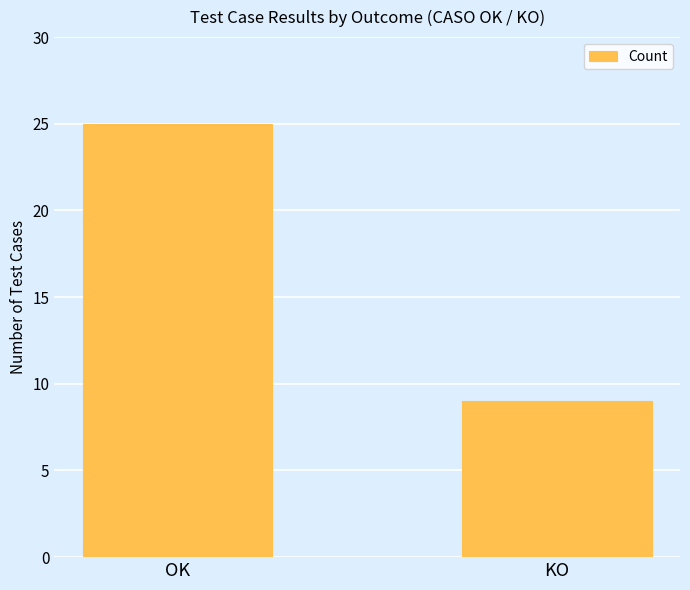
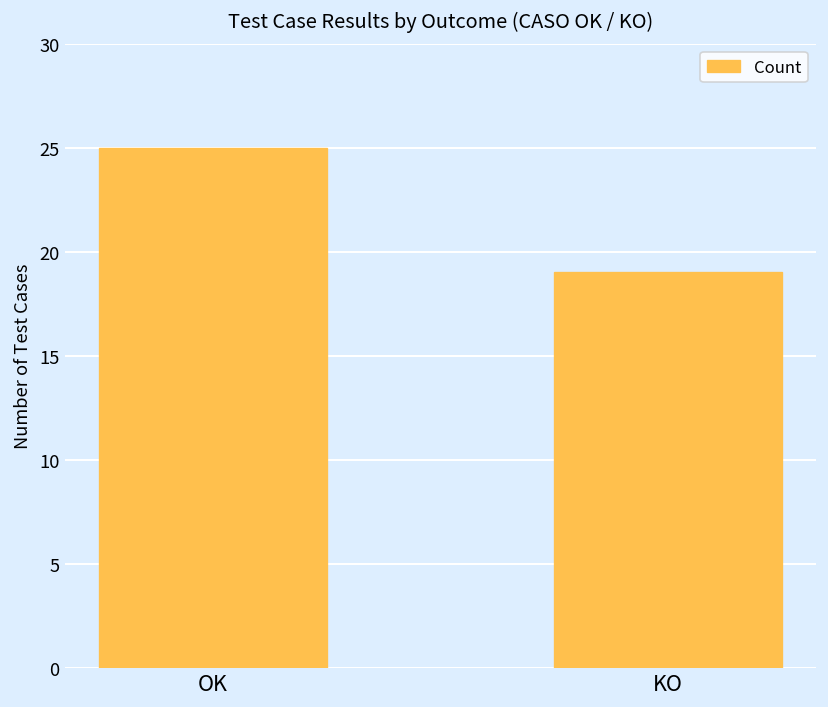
  {
    "OK": 25,
-   "KO": 9
+   "KO": 19
  }
